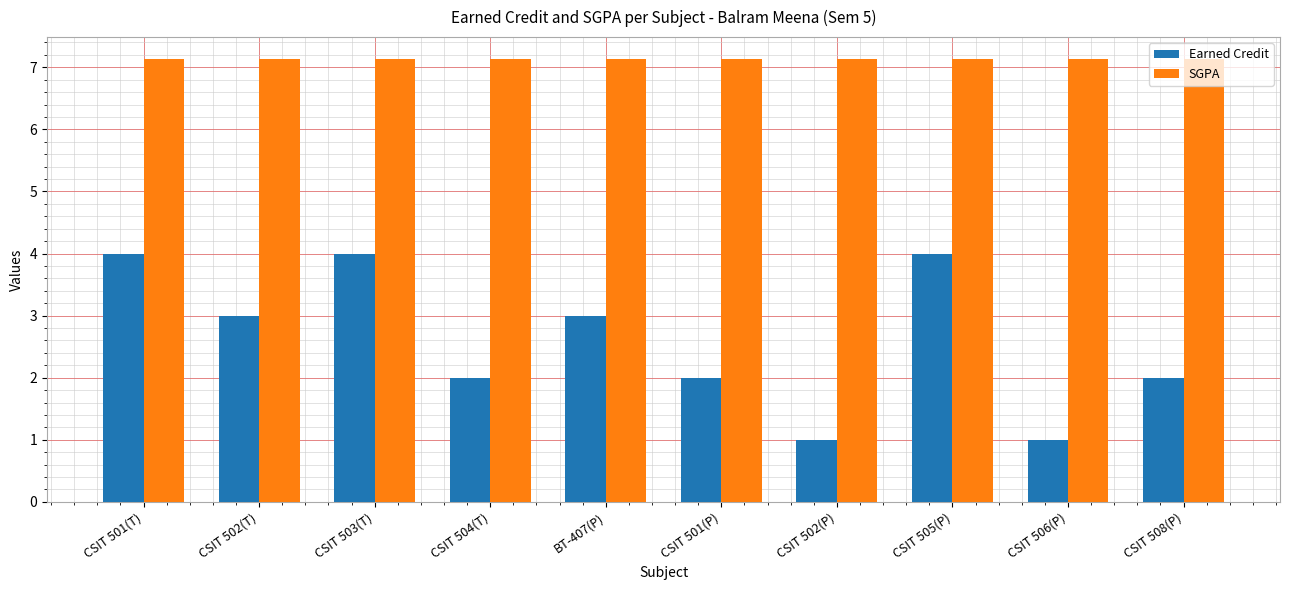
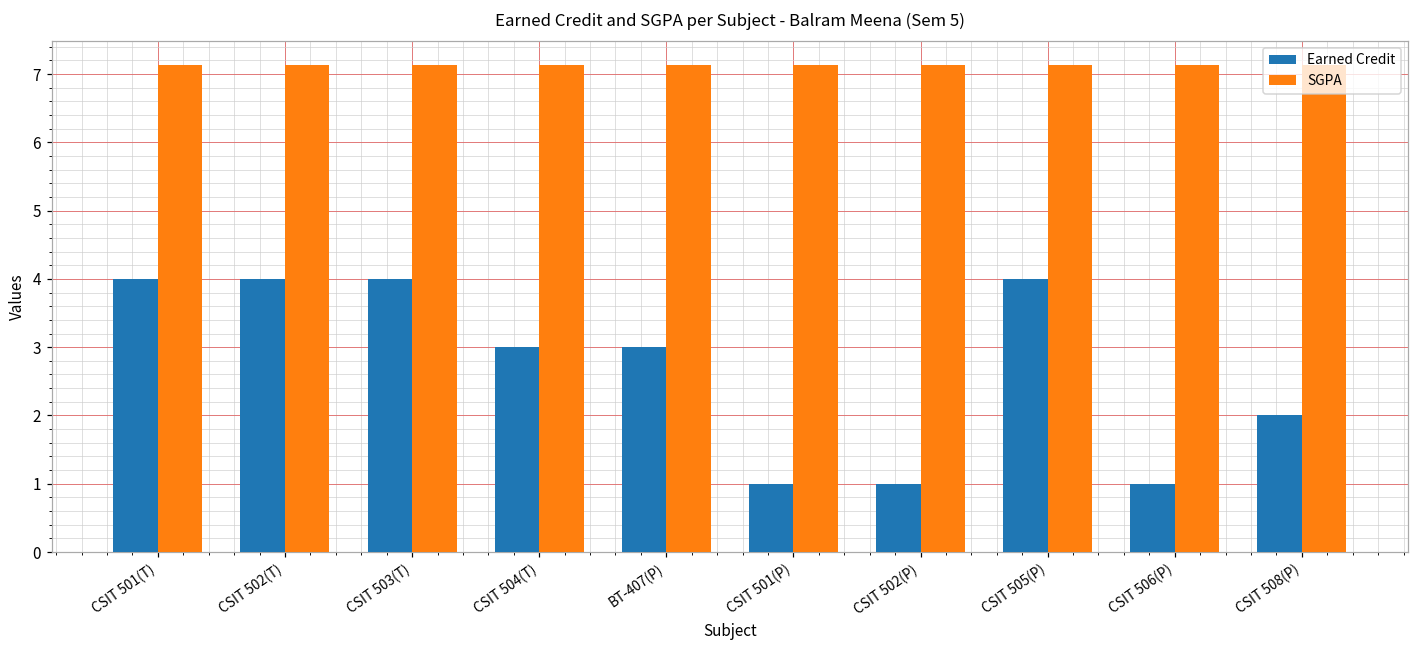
  {
    "Earned Credit": {
      "CSIT 501(T)": 4,
-     "CSIT 502(T)": 3,
+     "CSIT 502(T)": 4,
      "CSIT 503(T)": 4,
-     "CSIT 504(T)": 2,
+     "CSIT 504(T)": 3,
      "BT-407(P)": 3,
-     "CSIT 501(P)": 2,
+     "CSIT 501(P)": 1,
      "CSIT 502(P)": 1,
      "CSIT 505(P)": 4,
      "CSIT 506(P)": 1,
      "CSIT 508(P)": 2
    },
    "SGPA": {
      "CSIT 501(T)": 7.1,
      "CSIT 502(T)": 7.1,
      "CSIT 503(T)": 7.1,
      "CSIT 504(T)": 7.1,
      "BT-407(P)": 7.1,
      "CSIT 501(P)": 7.1,
      "CSIT 502(P)": 7.1,
      "CSIT 505(P)": 7.1,
      "CSIT 506(P)": 7.1
    }
  }
